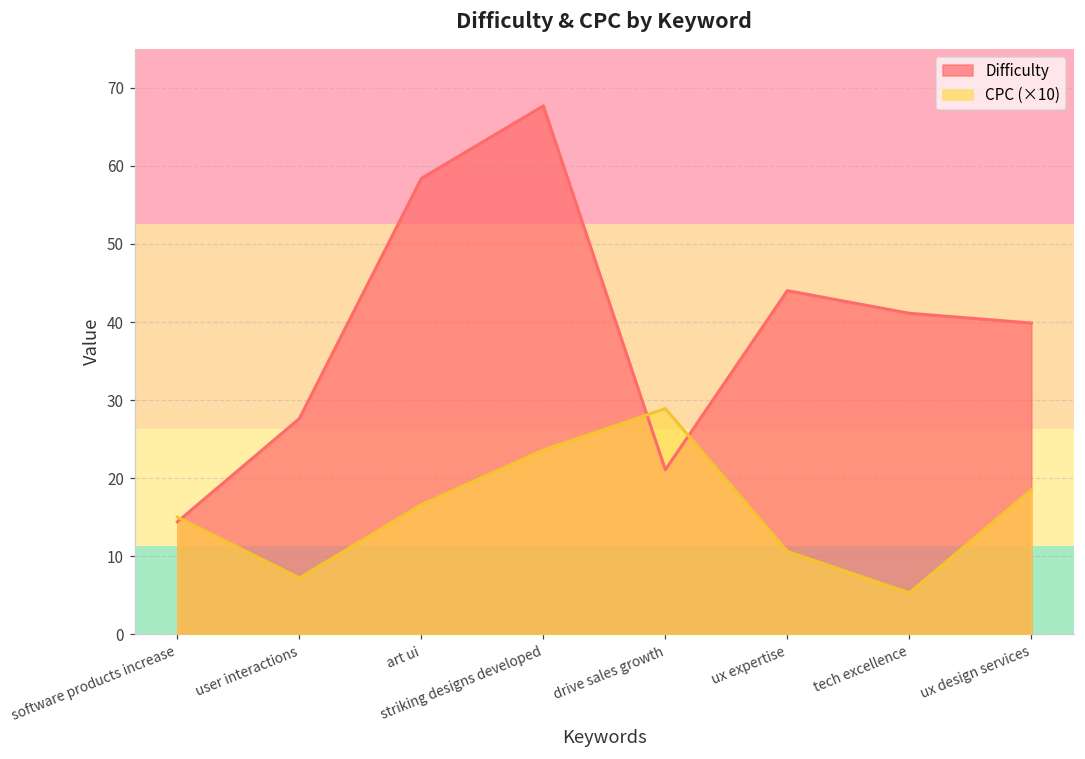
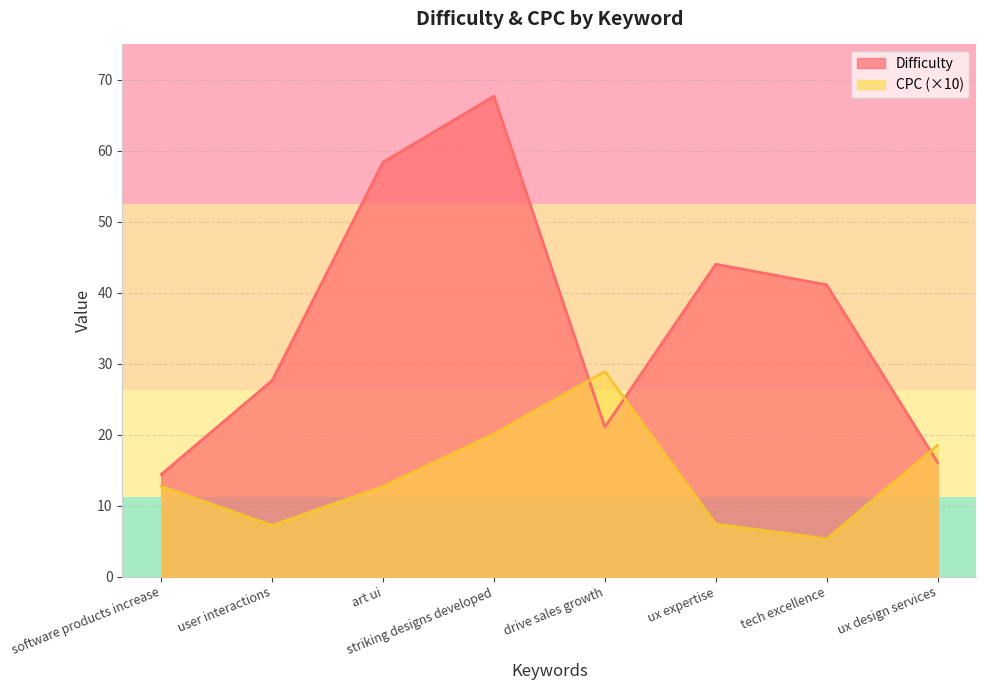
  {
    "Difficulty": {
      "software products increase": 14,
      "user interactions": 28,
      "art ui": 58,
      "striking designs developed": 68,
      "drive sales growth": 21,
      "ux expertise": 44,
      "tech excellence": 41,
-     "ux design services": 40
+     "ux design services": 16
    },
    "CPC (×10)": {
-     "software products increase": 15,
+     "software products increase": 13,
      "user interactions": 7,
-     "art ui": 17,
-     "striking designs developed": 24,
+     "art ui": 13,
+     "striking designs developed": 20,
      "drive sales growth": 29,
-     "ux expertise": 11,
+     "ux expertise": 7,
      "tech excellence": 5,
      "ux design services": 19
    }
  }
